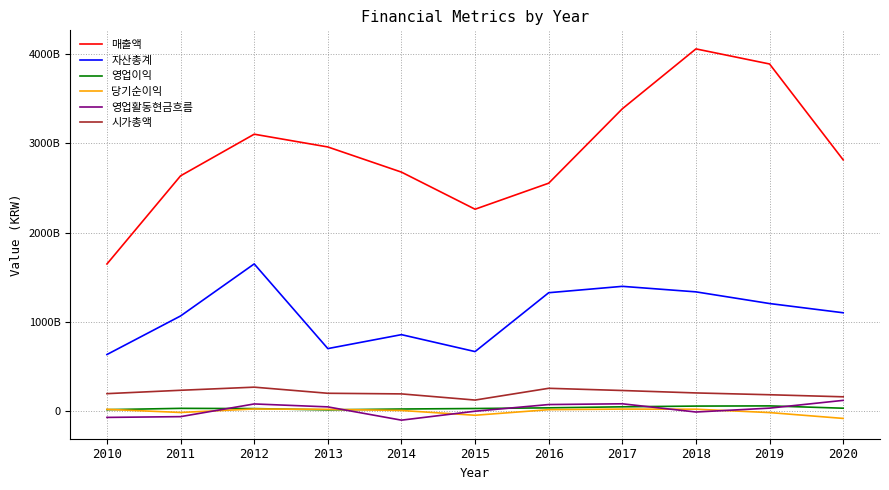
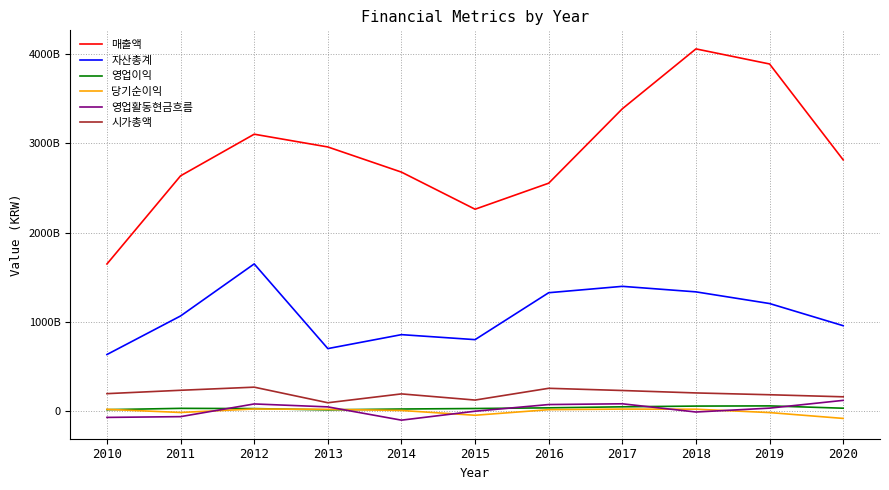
  {
    "매출액": {
      "2010": 1600000000000,
      "2011": 2600000000000,
      "2012": 3100000000000,
      "2013": 3000000000000,
      "2014": 2700000000000,
      "2015": 2300000000000,
      "2016": 2600000000000,
      "2017": 3400000000000,
      "2018": 4100000000000,
      "2019": 3900000000000,
      "2020": 2800000000000
    },
    "자산총계": {
      "2010": 600000000000,
      "2011": 1100000000000,
      "2012": 1600000000000,
      "2013": 700000000000,
      "2014": 900000000000,
-     "2015": 700000000000,
+     "2015": 800000000000,
      "2016": 1300000000000,
      "2017": 1400000000000,
      "2018": 1300000000000,
      "2019": 1200000000000,
-     "2020": 1100000000000
+     "2020": 1000000000000
    },
    "영업이익": {
      "2011": 0,
      "2015": 0,
      "2018": 100000000000,
      "2020": 0
    },
    "당기순이익": {
      "2011": 0,
      "2015": 0,
      "2018": 0,
      "2019": 0,
      "2020": -100000000000
    },
    "영업활동현금흐름": {
      "2010": -100000000000,
      "2011": -100000000000,
      "2012": 100000000000,
      "2014": -100000000000,
      "2015": 0,
      "2016": 100000000000,
      "2017": 100000000000,
      "2018": 0,
      "2020": 100000000000
    },
    "시가총액": {
      "2010": 200000000000,
      "2011": 200000000000,
      "2012": 300000000000,
-     "2013": 200000000000,
+     "2013": 100000000000,
      "2014": 200000000000,
      "2015": 100000000000,
      "2016": 300000000000,
      "2017": 200000000000,
      "2018": 200000000000,
      "2019": 200000000000,
      "2020": 200000000000
    }
  }
